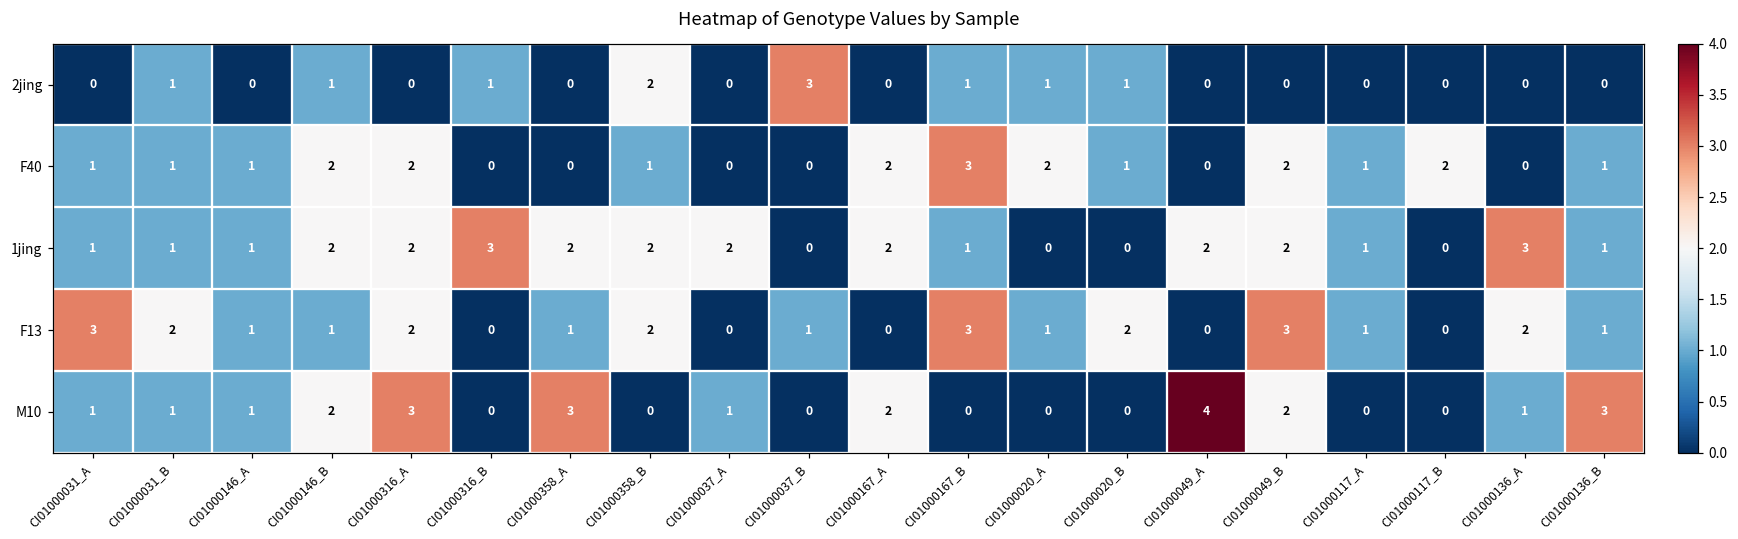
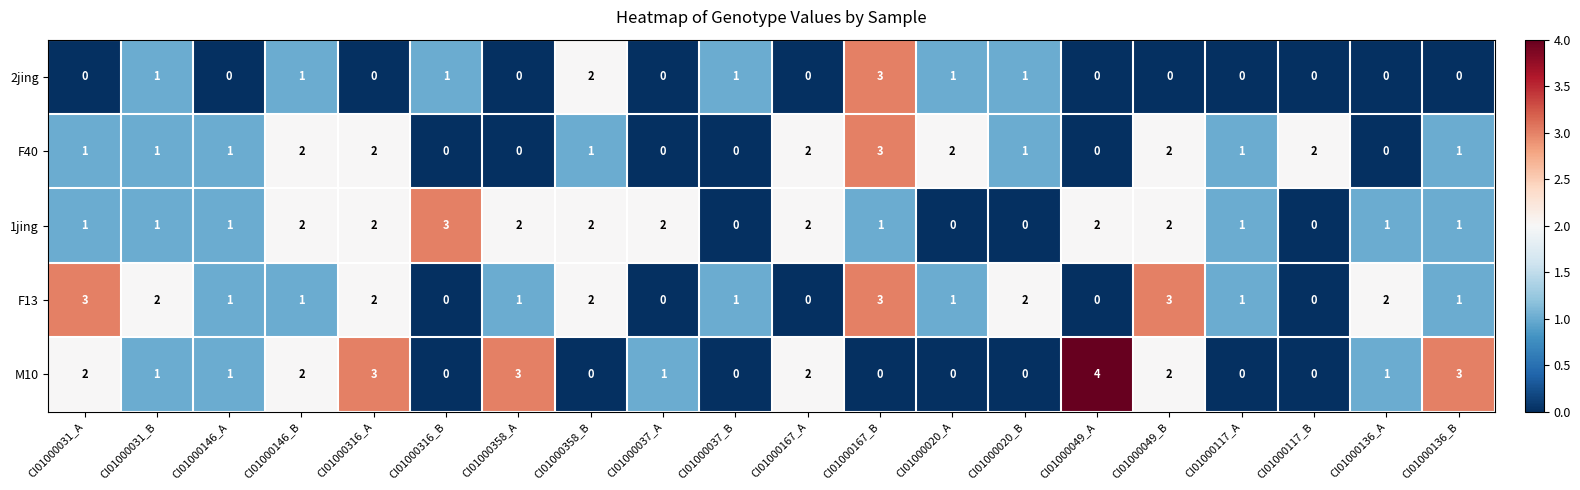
  {
    "2jing": {
      "CI01000031_A": 0,
      "CI01000031_B": 1,
      "CI01000146_A": 0,
      "CI01000146_B": 1,
      "CI01000316_A": 0,
      "CI01000316_B": 1,
      "CI01000358_A": 0,
      "CI01000358_B": 2,
      "CI01000037_A": 0,
-     "CI01000037_B": 3,
+     "CI01000037_B": 1,
      "CI01000167_A": 0,
-     "CI01000167_B": 1,
+     "CI01000167_B": 3,
      "CI01000020_A": 1,
      "CI01000020_B": 1,
      "CI01000049_A": 0,
      "CI01000049_B": 0,
      "CI01000117_A": 0,
      "CI01000117_B": 0,
      "CI01000136_A": 0,
      "CI01000136_B": 0
    },
    "F40": {
      "CI01000031_A": 1,
      "CI01000031_B": 1,
      "CI01000146_A": 1,
      "CI01000146_B": 2,
      "CI01000316_A": 2,
      "CI01000316_B": 0,
      "CI01000358_A": 0,
      "CI01000358_B": 1,
      "CI01000037_A": 0,
      "CI01000037_B": 0,
      "CI01000167_A": 2,
      "CI01000167_B": 3,
      "CI01000020_A": 2,
      "CI01000020_B": 1,
      "CI01000049_A": 0,
      "CI01000049_B": 2,
      "CI01000117_A": 1,
      "CI01000117_B": 2,
      "CI01000136_A": 0,
      "CI01000136_B": 1
    },
    "1jing": {
      "CI01000031_A": 1,
      "CI01000031_B": 1,
      "CI01000146_A": 1,
      "CI01000146_B": 2,
      "CI01000316_A": 2,
      "CI01000316_B": 3,
      "CI01000358_A": 2,
      "CI01000358_B": 2,
      "CI01000037_A": 2,
      "CI01000037_B": 0,
      "CI01000167_A": 2,
      "CI01000167_B": 1,
      "CI01000020_A": 0,
      "CI01000020_B": 0,
      "CI01000049_A": 2,
      "CI01000049_B": 2,
      "CI01000117_A": 1,
      "CI01000117_B": 0,
-     "CI01000136_A": 3,
+     "CI01000136_A": 1,
      "CI01000136_B": 1
    },
    "F13": {
      "CI01000031_A": 3,
      "CI01000031_B": 2,
      "CI01000146_A": 1,
      "CI01000146_B": 1,
      "CI01000316_A": 2,
      "CI01000316_B": 0,
      "CI01000358_A": 1,
      "CI01000358_B": 2,
      "CI01000037_A": 0,
      "CI01000037_B": 1,
      "CI01000167_A": 0,
      "CI01000167_B": 3,
      "CI01000020_A": 1,
      "CI01000020_B": 2,
      "CI01000049_A": 0,
      "CI01000049_B": 3,
      "CI01000117_A": 1,
      "CI01000117_B": 0,
      "CI01000136_A": 2,
      "CI01000136_B": 1
    },
    "M10": {
-     "CI01000031_A": 1,
+     "CI01000031_A": 2,
      "CI01000031_B": 1,
      "CI01000146_A": 1,
      "CI01000146_B": 2,
      "CI01000316_A": 3,
      "CI01000316_B": 0,
      "CI01000358_A": 3,
      "CI01000358_B": 0,
      "CI01000037_A": 1,
      "CI01000037_B": 0,
      "CI01000167_A": 2,
      "CI01000167_B": 0,
      "CI01000020_A": 0,
      "CI01000020_B": 0,
      "CI01000049_A": 4,
      "CI01000049_B": 2,
      "CI01000117_A": 0,
      "CI01000117_B": 0,
      "CI01000136_A": 1,
      "CI01000136_B": 3
    }
  }
